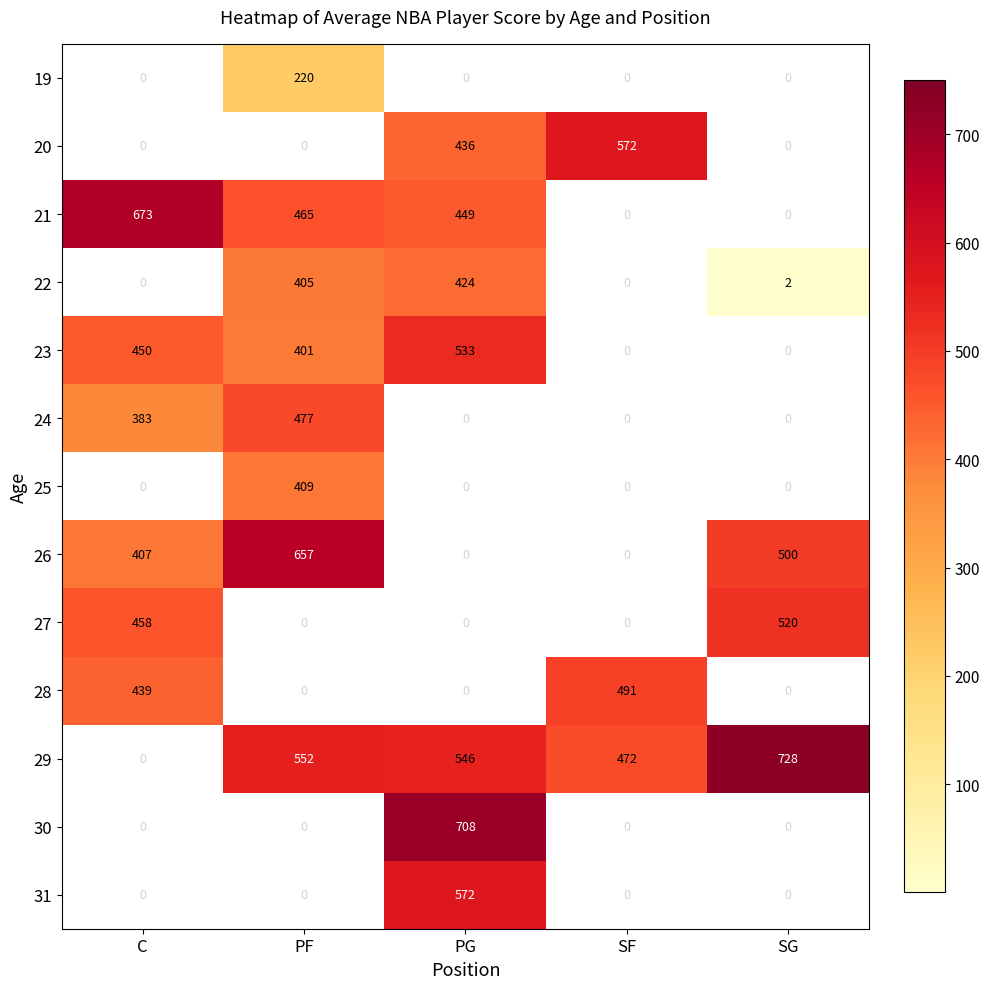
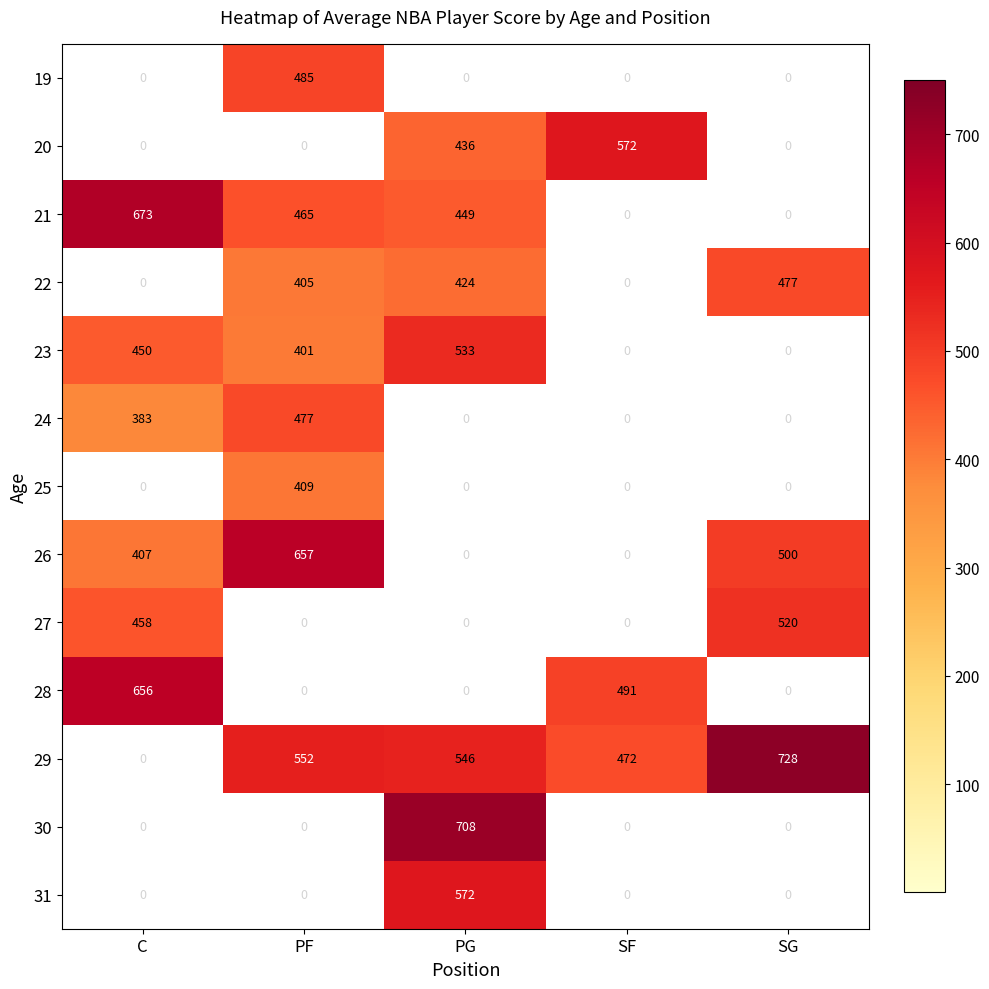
  {
    "19": {
-     "PF": 220
+     "PF": 485
    },
    "20": {
      "PG": 436,
      "SF": 572
    },
    "21": {
      "C": 673,
      "PF": 465,
      "PG": 449
    },
    "22": {
      "PF": 405,
      "PG": 424,
-     "SG": 2
+     "SG": 477
    },
    "23": {
      "C": 450,
      "PF": 401,
      "PG": 533
    },
    "24": {
      "C": 383,
      "PF": 477
    },
    "25": {
      "PF": 409
    },
    "26": {
      "C": 407,
      "PF": 657,
      "SG": 500
    },
    "27": {
      "C": 458,
      "SG": 520
    },
    "28": {
-     "C": 439,
+     "C": 656,
      "SF": 491
    },
    "29": {
      "PF": 552,
      "PG": 546,
      "SF": 472,
      "SG": 728
    },
    "30": {
      "PG": 708
    },
    "31": {
      "PG": 572
    }
  }
